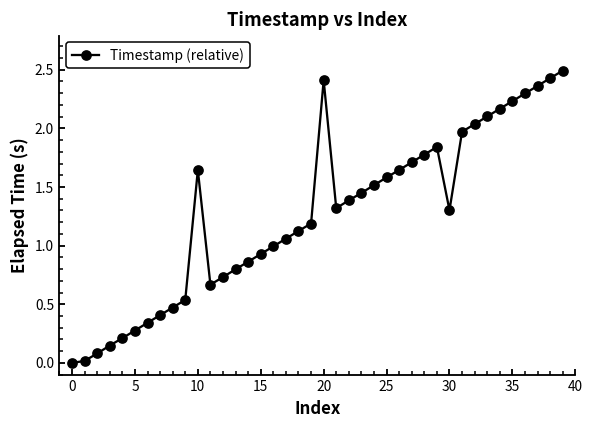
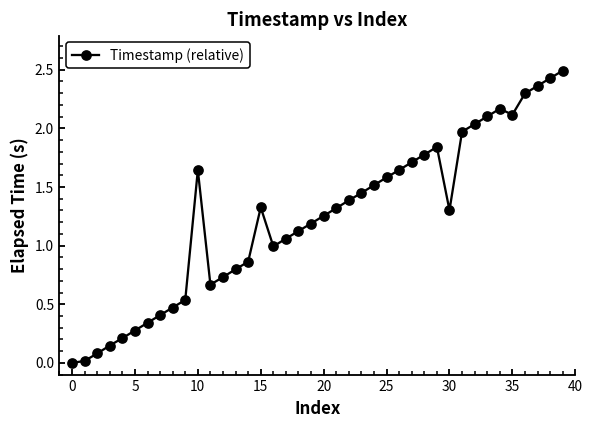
  {
    "0": 0.00,
    "5": 0.28,
    "10": 1.64,
-   "15": 0.93,
-   "20": 2.41,
+   "15": 1.33,
+   "20": 1.25,
    "25": 1.58,
    "30": 1.30,
-   "35": 2.23
+   "35": 2.12
  }
